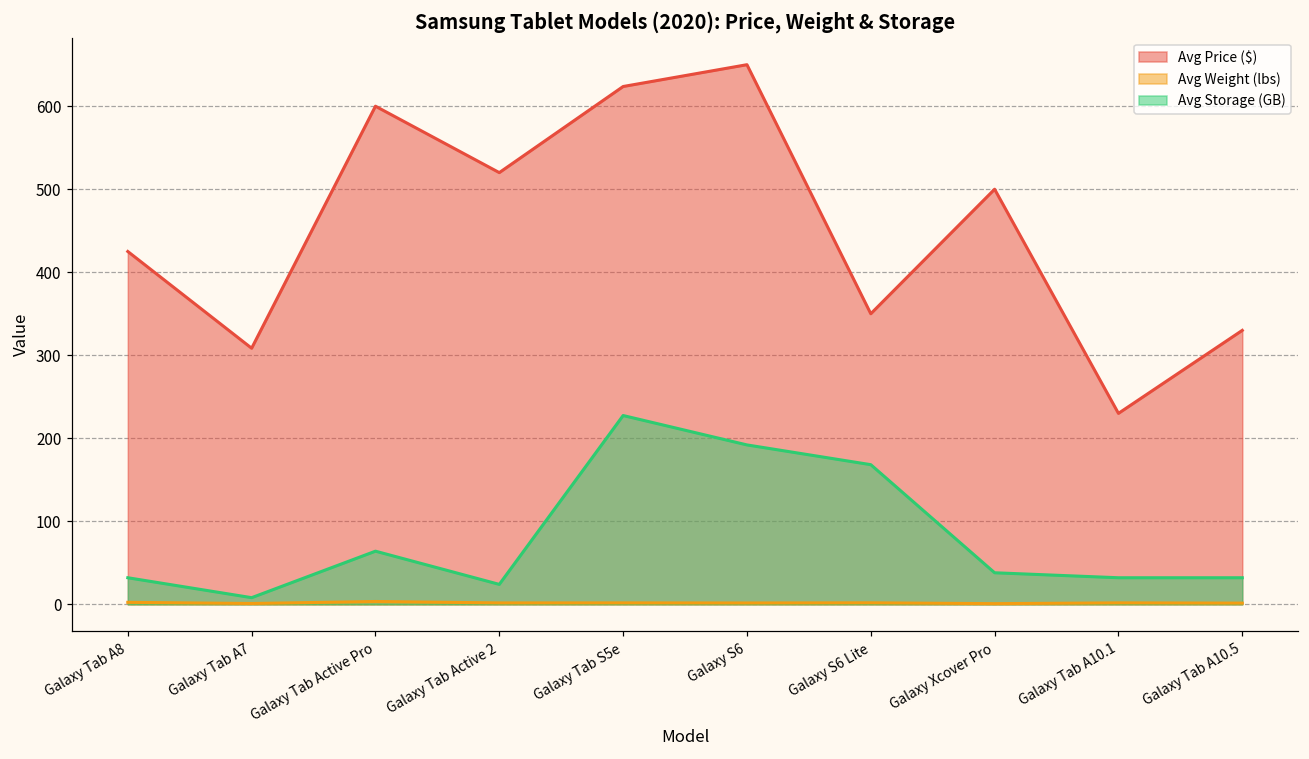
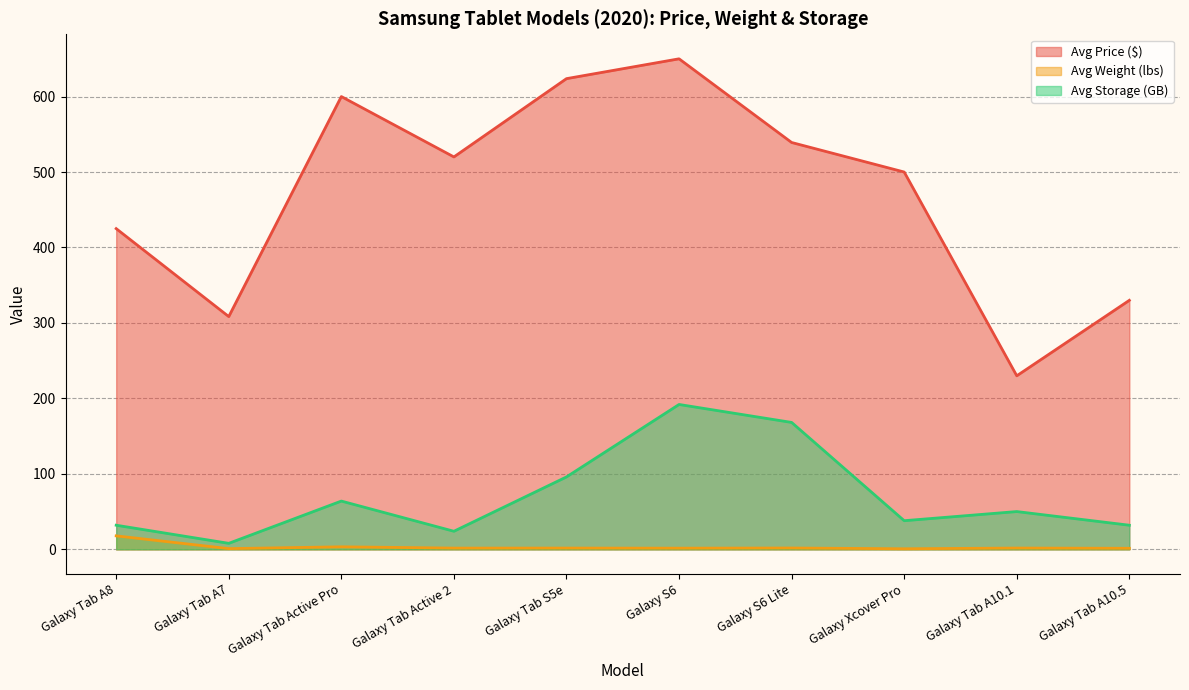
  {
    "Avg Price ($)": {
      "Galaxy Tab A8": 420,
      "Galaxy Tab A7": 310,
      "Galaxy Tab Active Pro": 600,
      "Galaxy Tab Active 2": 520,
      "Galaxy Tab S5e": 620,
      "Galaxy S6": 650,
-     "Galaxy S6 Lite": 350,
+     "Galaxy S6 Lite": 540,
      "Galaxy Xcover Pro": 500,
      "Galaxy Tab A10.1": 230,
      "Galaxy Tab A10.5": 330
    },
    "Avg Weight (lbs)": {
-     "Galaxy Tab A8": 0,
+     "Galaxy Tab A8": 20,
      "Galaxy Tab A7": 0,
      "Galaxy Tab Active Pro": 0,
      "Galaxy Tab Active 2": 0,
      "Galaxy Tab S5e": 0,
      "Galaxy S6": 0,
      "Galaxy S6 Lite": 0,
      "Galaxy Xcover Pro": 0,
      "Galaxy Tab A10.1": 0,
      "Galaxy Tab A10.5": 0
    },
    "Avg Storage (GB)": {
      "Galaxy Tab A8": 30,
      "Galaxy Tab A7": 10,
      "Galaxy Tab Active Pro": 60,
      "Galaxy Tab Active 2": 20,
-     "Galaxy Tab S5e": 230,
+     "Galaxy Tab S5e": 100,
      "Galaxy S6": 190,
      "Galaxy S6 Lite": 170,
      "Galaxy Xcover Pro": 40,
-     "Galaxy Tab A10.1": 30,
+     "Galaxy Tab A10.1": 50,
      "Galaxy Tab A10.5": 30
    }
  }
